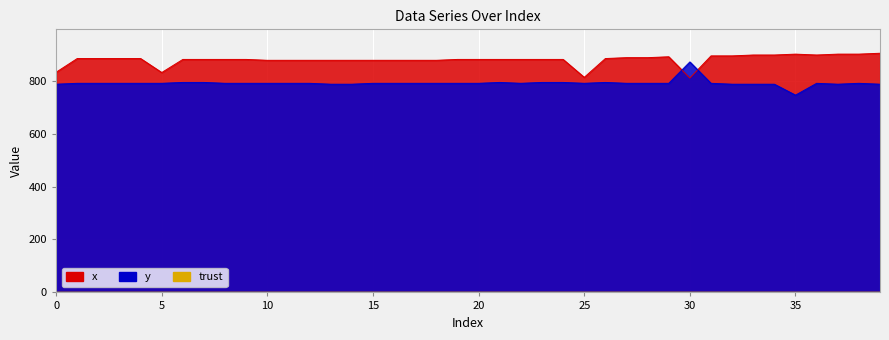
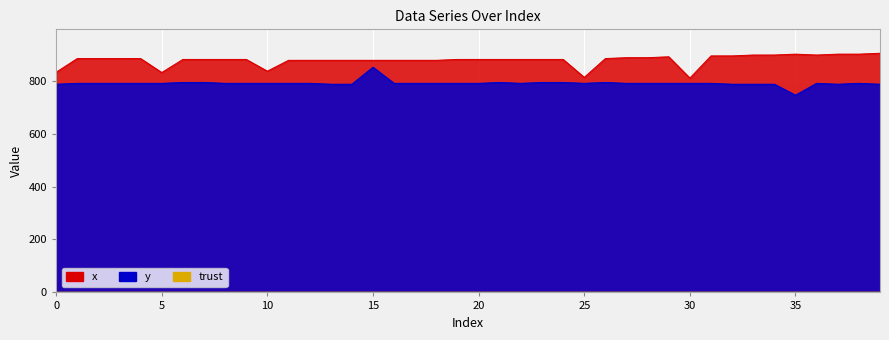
  {
    "x": {
      "0": 830,
      "5": 830,
-     "10": 880,
+     "10": 840,
      "15": 880,
      "20": 880,
      "25": 810,
      "30": 810,
      "35": 900
    },
    "y": {
      "0": 790,
      "5": 790,
      "10": 790,
-     "15": 790,
+     "15": 850,
      "20": 790,
      "25": 790,
-     "30": 870,
+     "30": 790,
      "35": 750
    },
    "trust": {
      "0": 0,
      "5": 0,
      "10": 0,
      "15": 0,
      "20": 0,
      "25": 0,
      "30": 0,
      "35": 0
    }
  }
